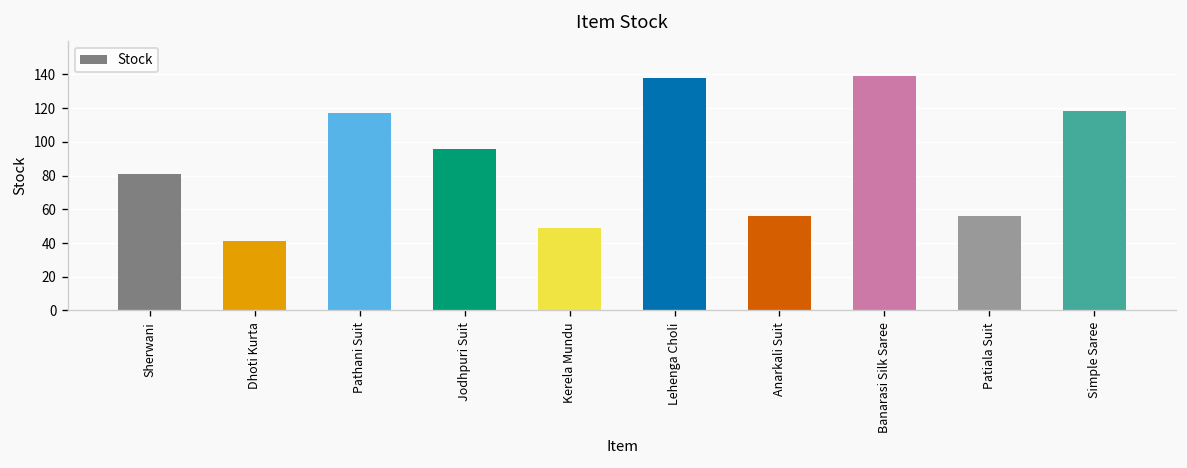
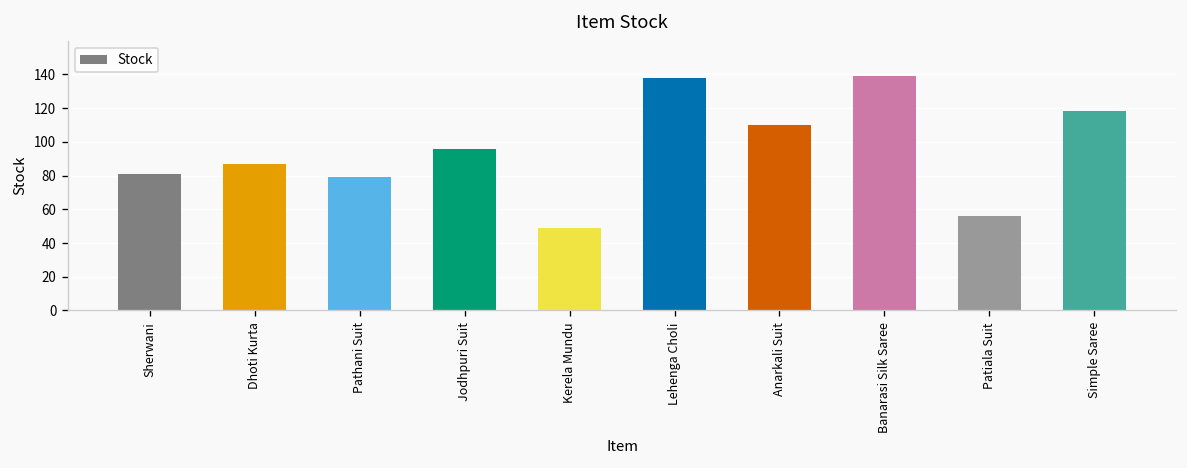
  {
    "Sherwani": 81,
-   "Dhoti Kurta": 41,
-   "Pathani Suit": 117,
+   "Dhoti Kurta": 87,
+   "Pathani Suit": 79,
    "Jodhpuri Suit": 96,
    "Kerela Mundu": 49,
    "Lehenga Choli": 138,
-   "Anarkali Suit": 56,
+   "Anarkali Suit": 110,
    "Banarasi Silk Saree": 139,
    "Patiala Suit": 56,
    "Simple Saree": 118
  }
